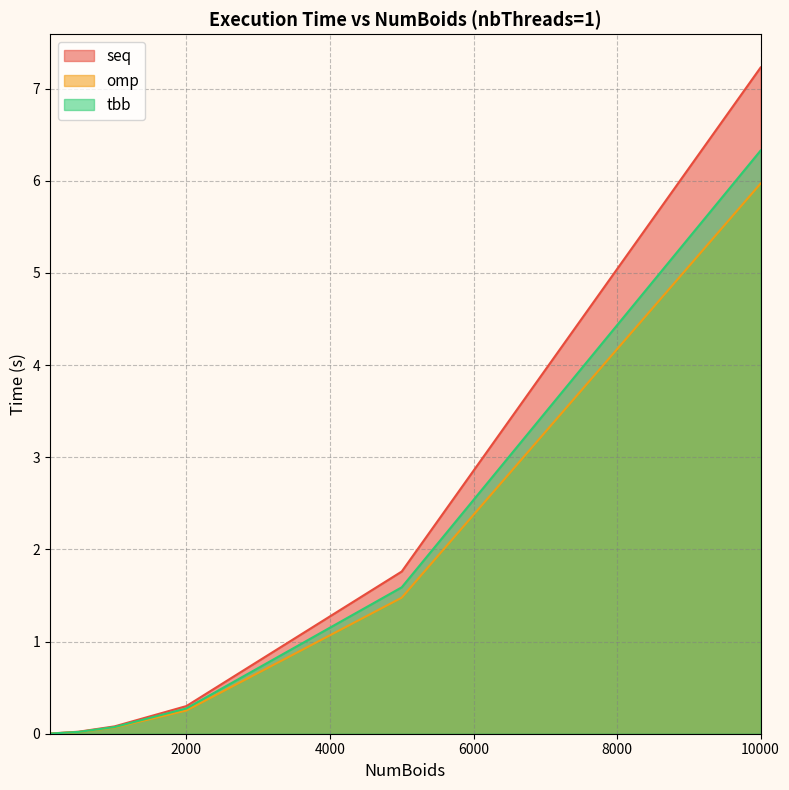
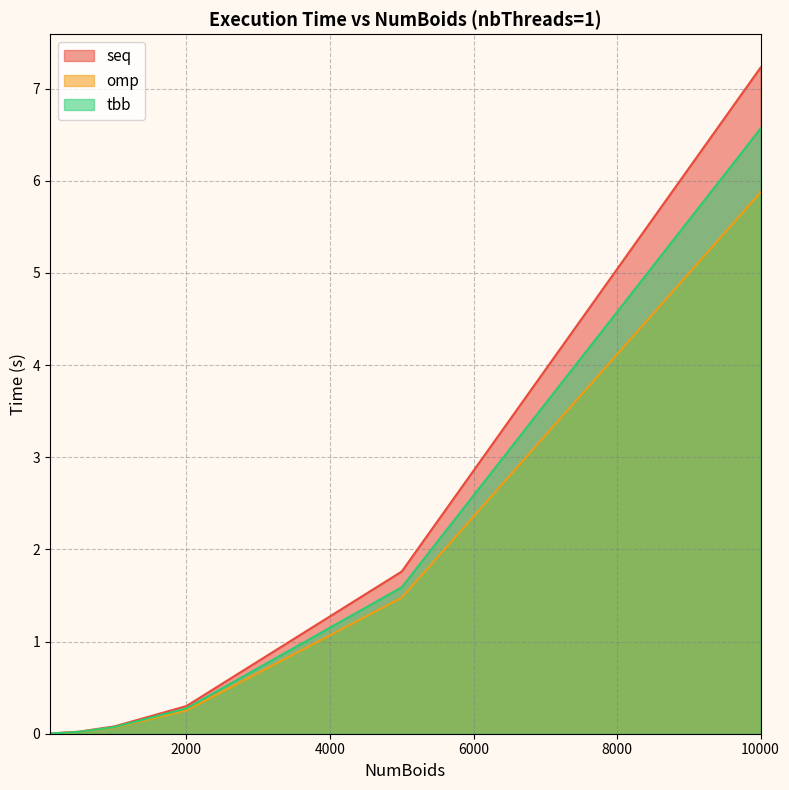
  {
    "seq": {
      "10000": 7.2
    },
    "omp": {
-     "10000": 6.0
+     "10000": 5.9
    },
    "tbb": {
-     "10000": 6.3
+     "10000": 6.6
    }
  }
